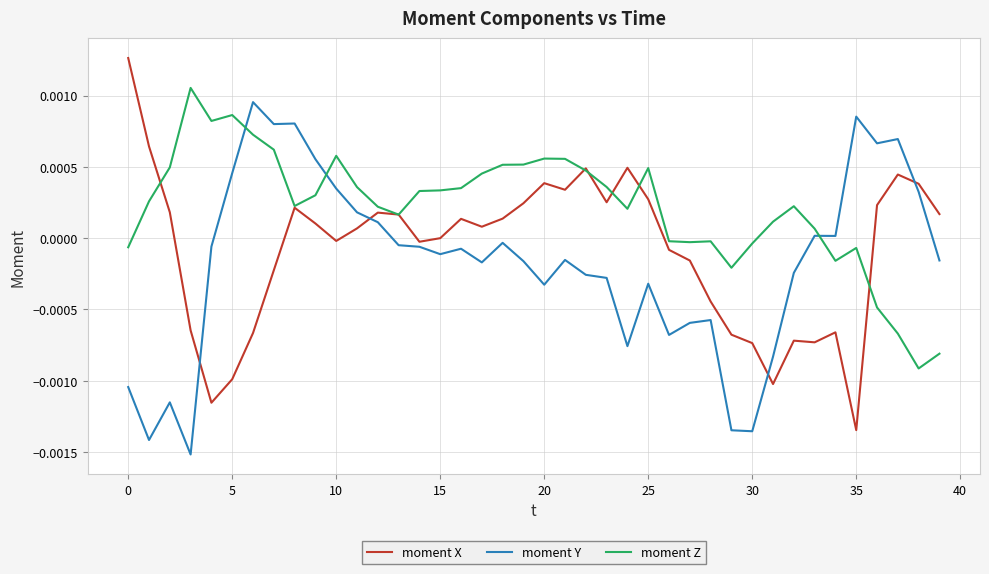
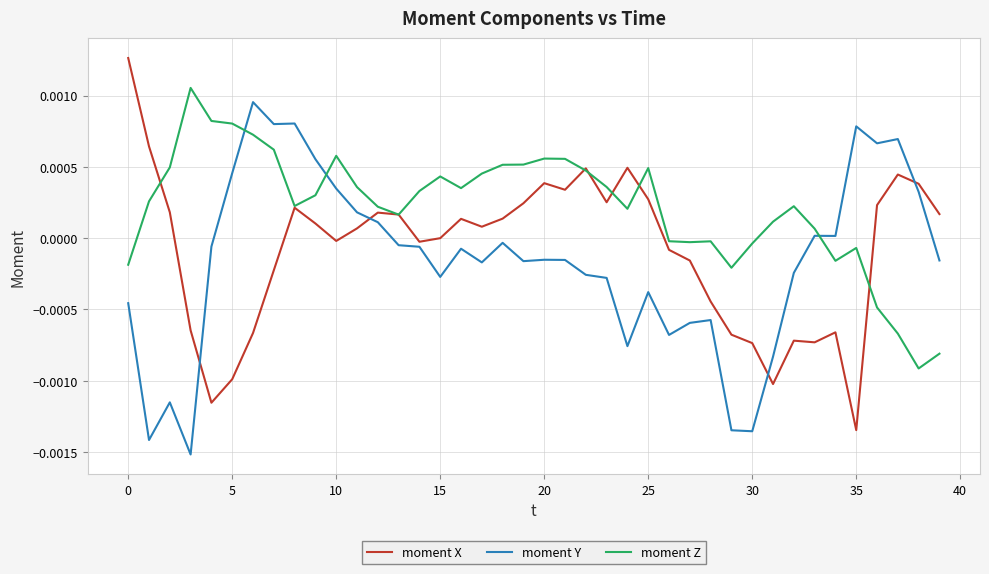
  {
    "moment X": {
      "0": 0.00126,
      "5": -0.00099,
      "10": -0.00002,
      "15": 0.00000,
      "20": 0.00039,
      "25": 0.00027,
      "30": -0.00074,
      "35": -0.00135
    },
    "moment Y": {
-     "0": -0.00104,
+     "0": -0.00046,
      "5": 0.00046,
      "10": 0.00035,
-     "15": -0.00011,
-     "20": -0.00033,
-     "25": -0.00032,
+     "15": -0.00027,
+     "20": -0.00015,
+     "25": -0.00038,
      "30": -0.00135,
-     "35": 0.00085
+     "35": 0.00078
    },
    "moment Z": {
-     "0": -0.00006,
-     "5": 0.00086,
+     "0": -0.00019,
+     "5": 0.00080,
      "10": 0.00058,
-     "15": 0.00033,
+     "15": 0.00043,
      "20": 0.00056,
      "25": 0.00049,
      "30": -0.00004,
      "35": -0.00007
    }
  }
